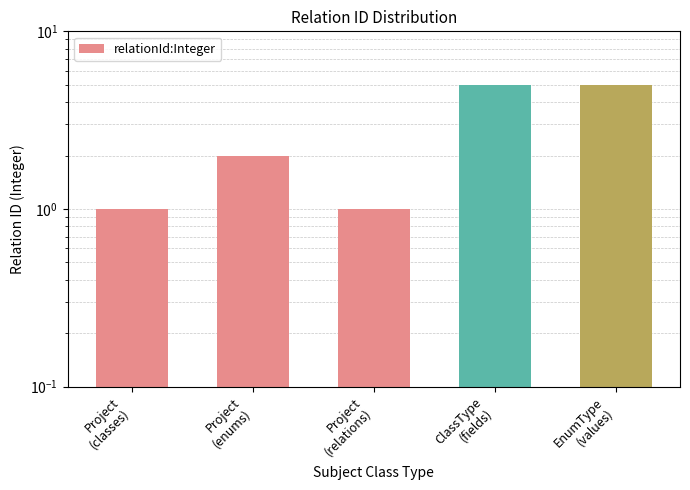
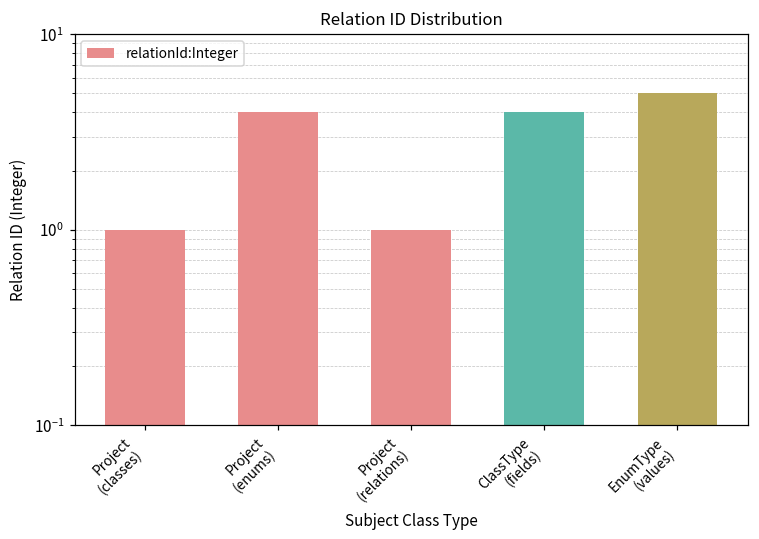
  {
    "Project (classes)": 1,
-   "Project (enums)": 2,
+   "Project (enums)": 4,
    "Project (relations)": 1,
-   "ClassType (fields)": 5,
+   "ClassType (fields)": 4,
    "EnumType (values)": 5
  }
